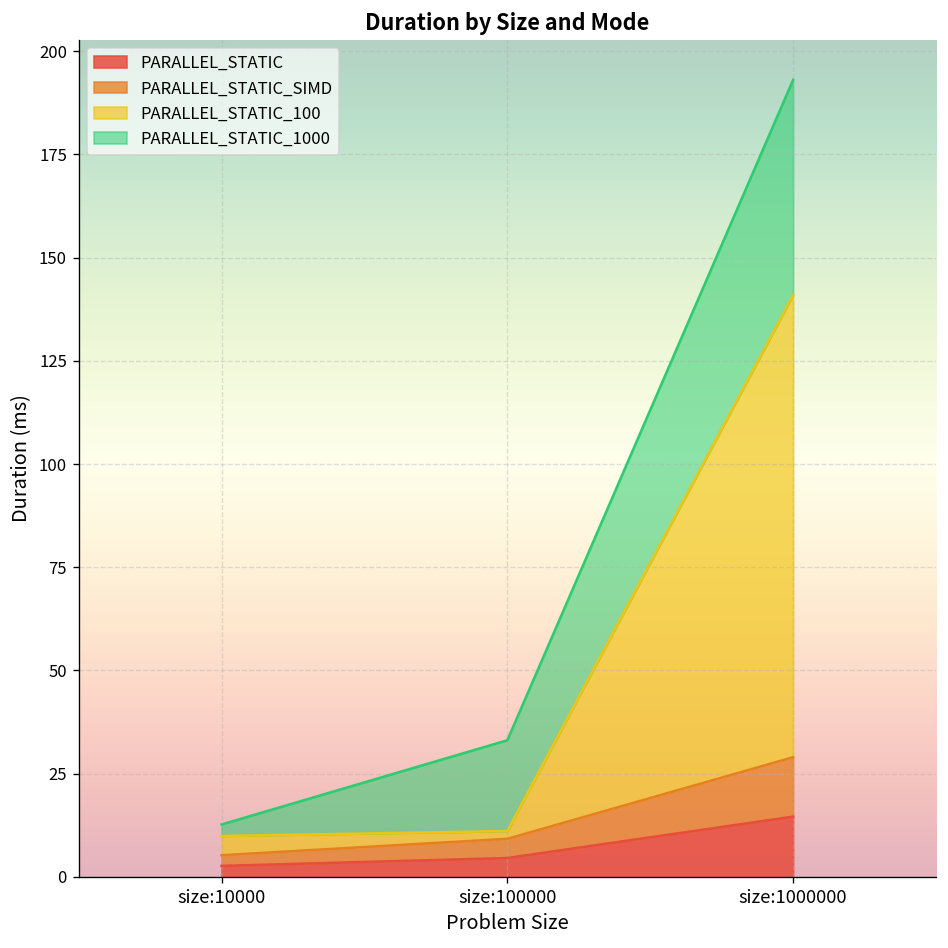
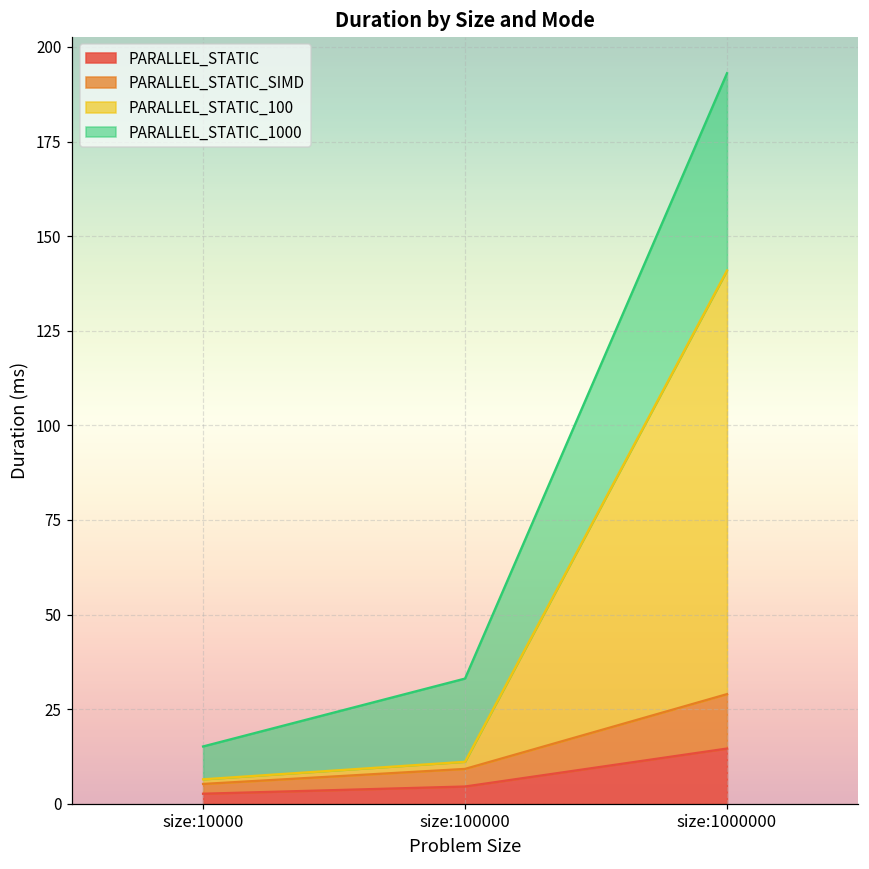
  {
    "PARALLEL_STATIC_100": {
-     "size:10000": 5,
+     "size:10000": 1,
      "size:100000": 2,
      "size:1000000": 112
    },
    "PARALLEL_STATIC_1000": {
-     "size:10000": 3,
+     "size:10000": 9,
      "size:100000": 22,
      "size:1000000": 52
    }
  }
